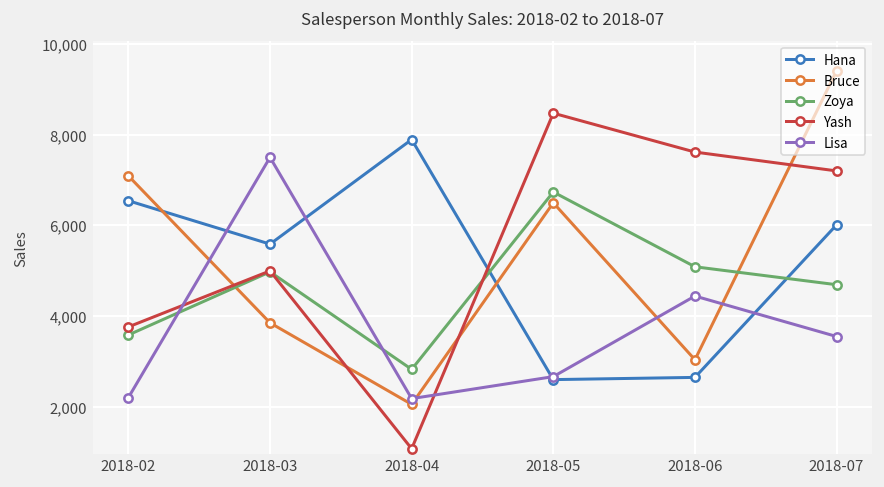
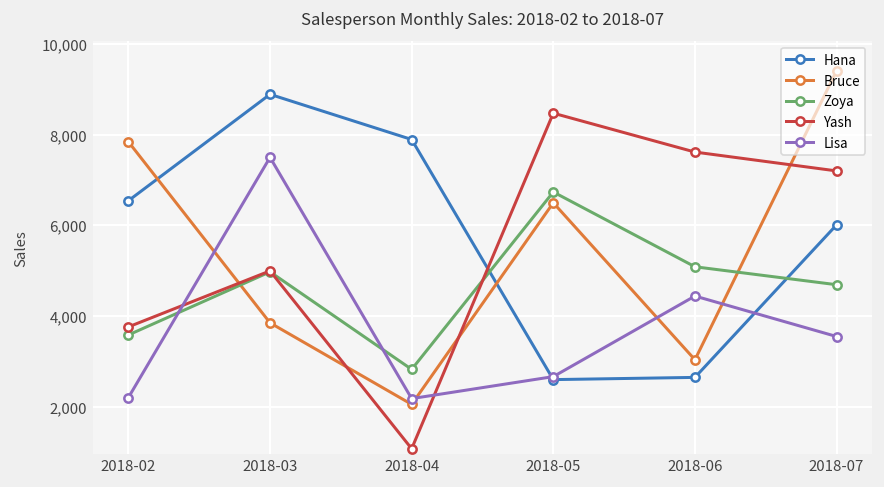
  {
    "Hana": {
      "2018-02": "6,500",
-     "2018-03": "5,600",
+     "2018-03": "8,900",
      "2018-04": "7,900",
      "2018-06": "2,600",
      "2018-07": "6,000"
    },
    "Bruce": {
-     "2018-02": "7,100",
+     "2018-02": "7,800",
      "2018-03": "3,800",
      "2018-04": "2,000",
      "2018-05": "6,500",
      "2018-06": "3,000"
    },
    "Zoya": {
      "2018-02": "3,600",
      "2018-04": "2,800",
      "2018-05": "6,700",
      "2018-06": "5,100",
      "2018-07": "4,700"
    },
    "Yash": {
      "2018-02": "3,800",
      "2018-04": "1,100",
      "2018-05": "8,500",
      "2018-06": "7,600",
      "2018-07": "7,200"
    },
    "Lisa": {
      "2018-02": "2,200",
      "2018-03": "7,500",
      "2018-04": "2,200",
      "2018-06": "4,400",
      "2018-07": "3,500"
    }
  }
